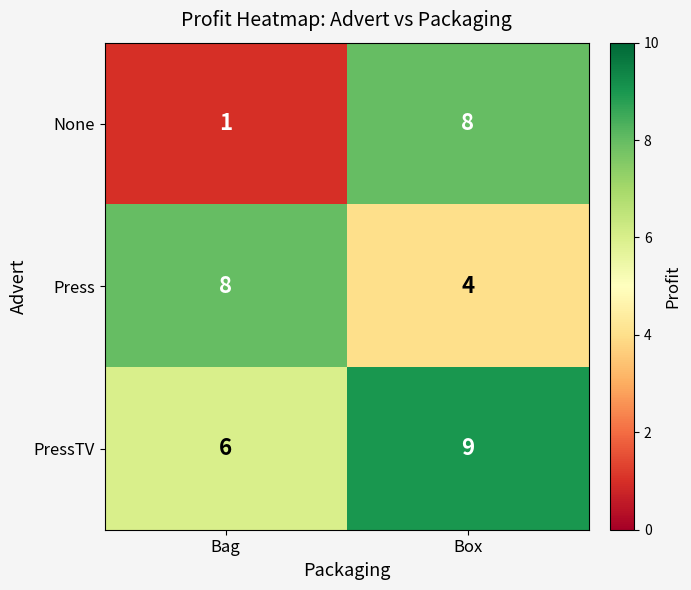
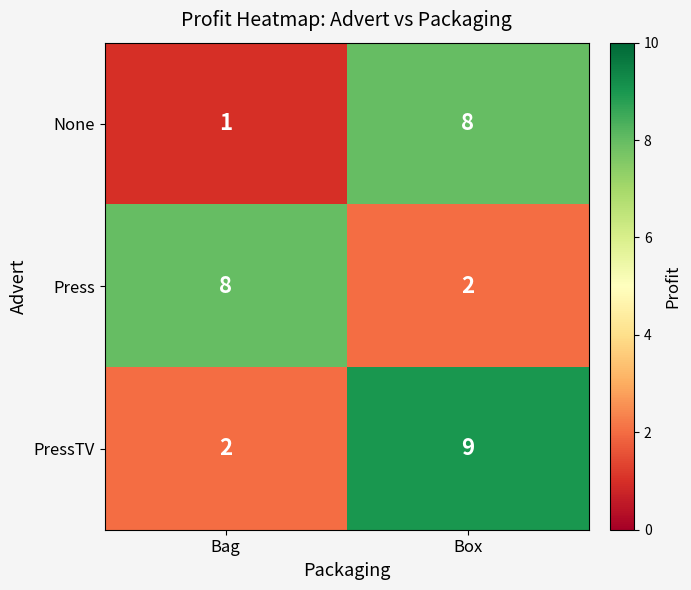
  {
    "None": {
      "Bag": 1,
      "Box": 8
    },
    "Press": {
      "Bag": 8,
-     "Box": 4
+     "Box": 2
    },
    "PressTV": {
-     "Bag": 6,
+     "Bag": 2,
      "Box": 9
    }
  }
